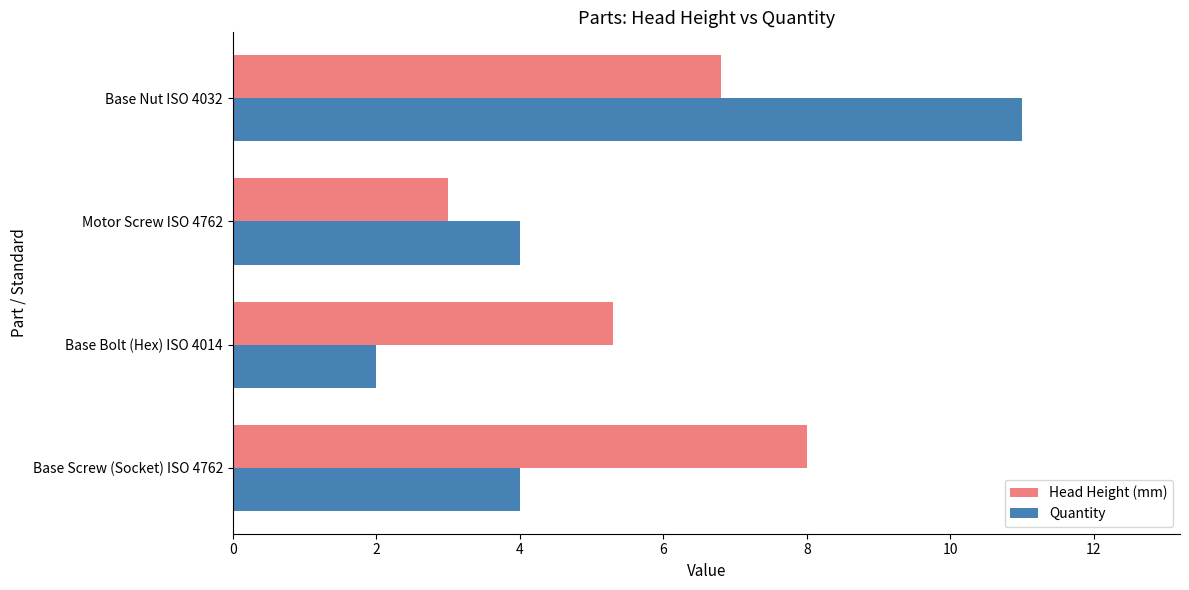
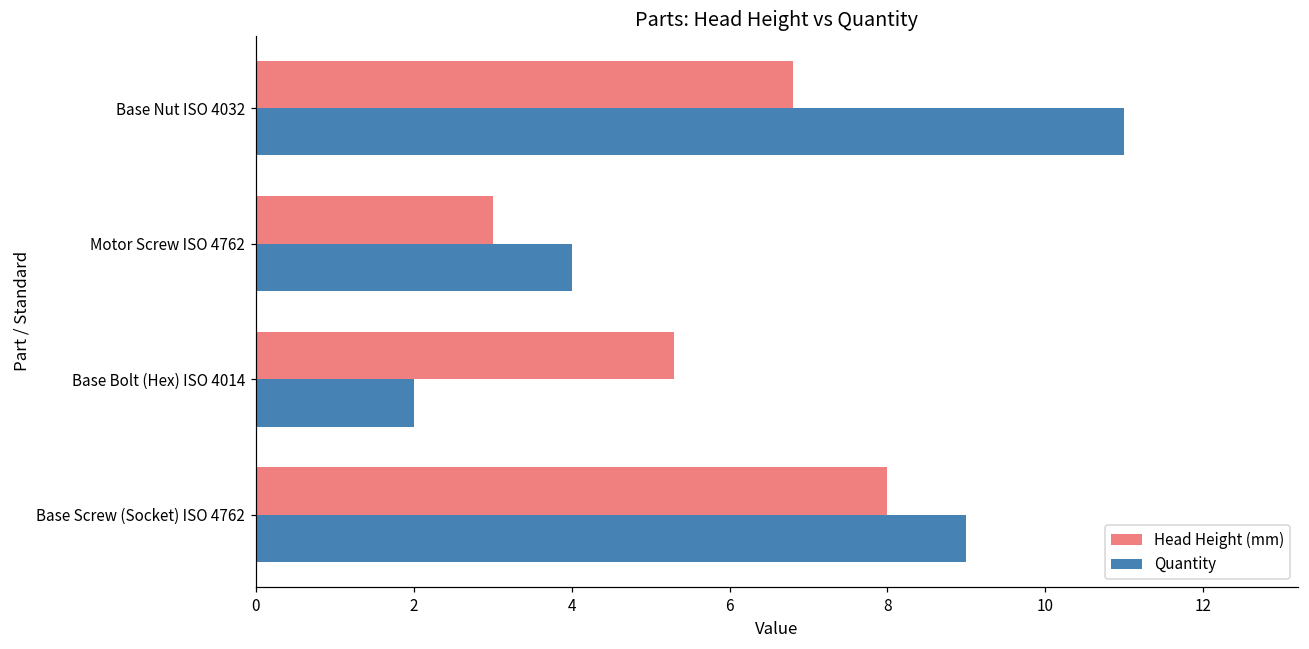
  {
    "Head Height (mm)": {
      "Base Nut ISO 4032": 6.8,
      "Motor Screw ISO 4762": 3,
      "Base Bolt (Hex) ISO 4014": 5.3,
      "Base Screw (Socket) ISO 4762": 8
    },
    "Quantity": {
      "Base Nut ISO 4032": 11,
      "Motor Screw ISO 4762": 4,
      "Base Bolt (Hex) ISO 4014": 2,
-     "Base Screw (Socket) ISO 4762": 4
+     "Base Screw (Socket) ISO 4762": 9
    }
  }
